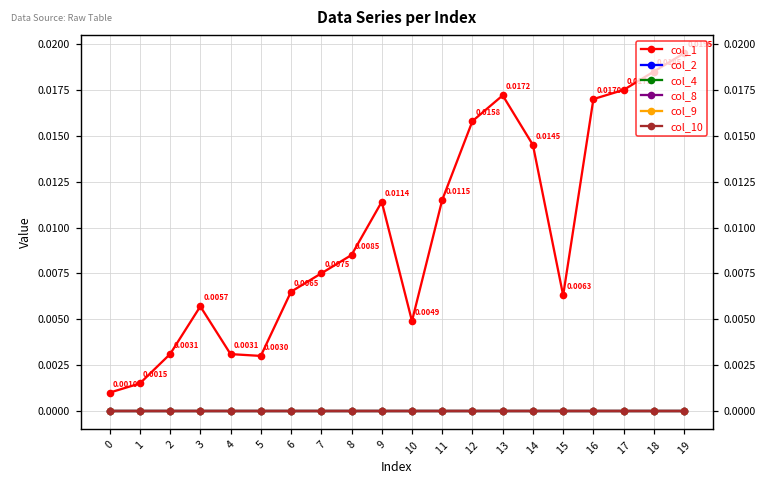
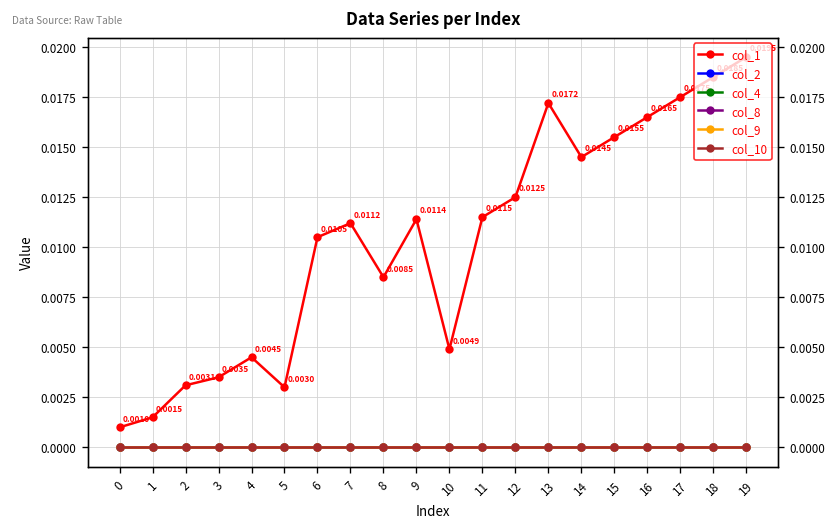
  {
    "col_1": {
      "1": 0.0015,
      "2": 0.0031,
-     "3": 0.0057,
-     "4": 0.0031,
+     "3": 0.0035,
+     "4": 0.0045,
      "5": 0.0030,
-     "6": 0.0065,
-     "7": 0.0075,
+     "6": 0.0105,
+     "7": 0.0112,
      "8": 0.0085,
      "9": 0.0114,
      "10": 0.0049,
      "11": 0.0115,
-     "12": 0.0158,
+     "12": 0.0125,
      "13": 0.0172,
      "14": 0.0145,
-     "15": 0.0063,
-     "16": 0.0170
+     "15": 0.0155,
+     "16": 0.0165
    },
    "col_10": {
      "0": 0.0000,
      "1": 0.0000,
      "2": 0.0000,
      "3": 0.0000,
      "4": 0.0000,
      "5": 0.0000,
      "6": 0.0000,
      "7": 0.0000,
      "8": 0.0000,
      "9": 0.0000,
      "10": 0.0000,
      "11": 0.0000,
      "12": 0.0000,
      "13": 0.0000,
      "14": 0.0000,
      "15": 0.0000,
      "16": 0.0000,
      "17": 0.0000,
      "18": 0.0000,
      "19": 0.0000
    }
  }
